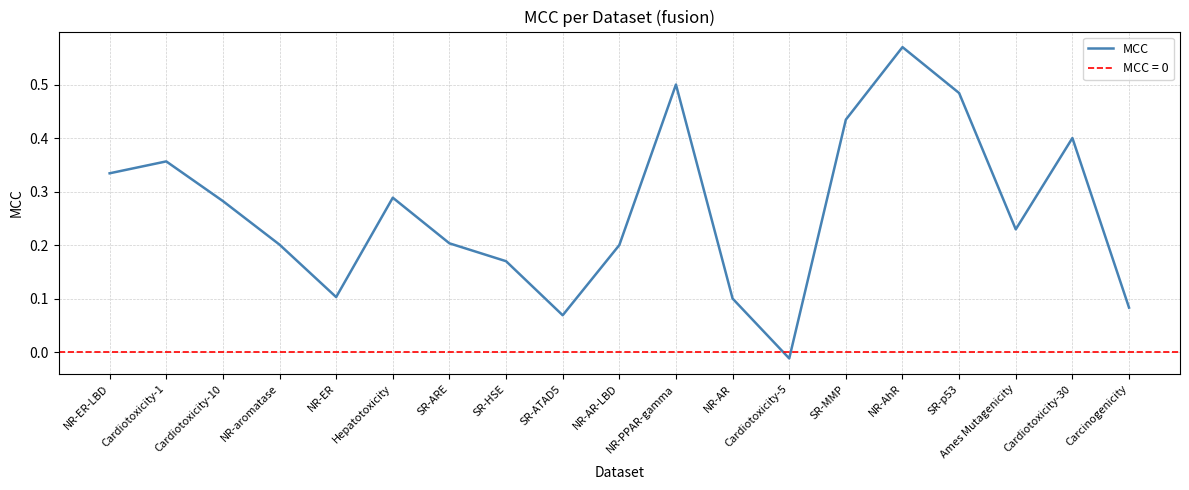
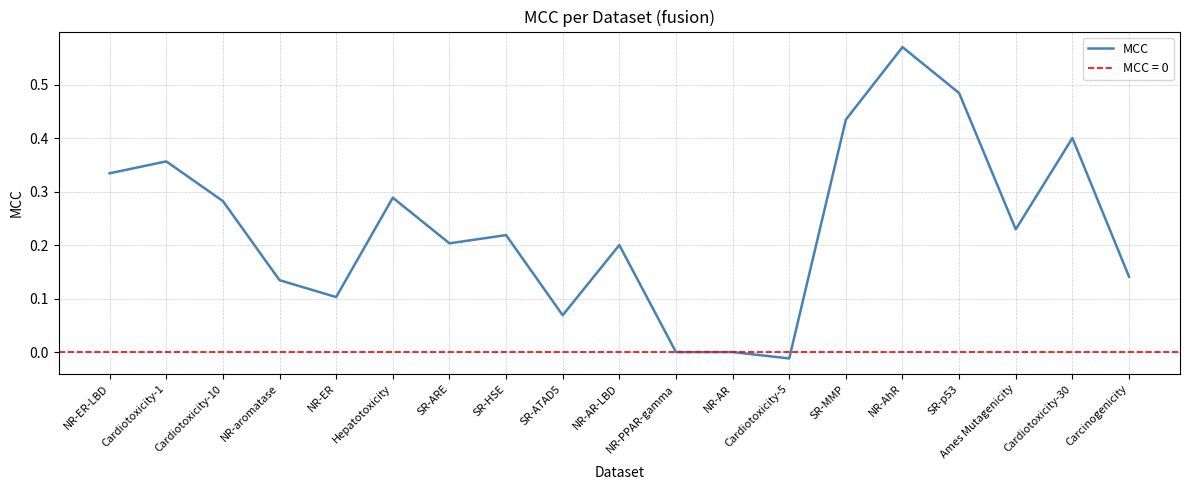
  {
    "NR-ER-LBD": 0.33,
    "Cardiotoxicity-1": 0.36,
    "Cardiotoxicity-10": 0.28,
-   "NR-aromatase": 0.20,
+   "NR-aromatase": 0.13,
    "NR-ER": 0.10,
    "Hepatotoxicity": 0.29,
    "SR-ARE": 0.20,
-   "SR-HSE": 0.17,
+   "SR-HSE": 0.22,
    "SR-ATAD5": 0.07,
    "NR-AR-LBD": 0.20,
-   "NR-PPAR-gamma": 0.5,
-   "NR-AR": 0.1,
+   "NR-PPAR-gamma": 0.0,
+   "NR-AR": 0.0,
    "Cardiotoxicity-5": -0.01,
    "SR-MMP": 0.43,
    "NR-AhR": 0.57,
    "SR-p53": 0.48,
    "Ames Mutagenicity": 0.23,
    "Cardiotoxicity-30": 0.40,
-   "Carcinogenicity": 0.08
+   "Carcinogenicity": 0.14
  }
